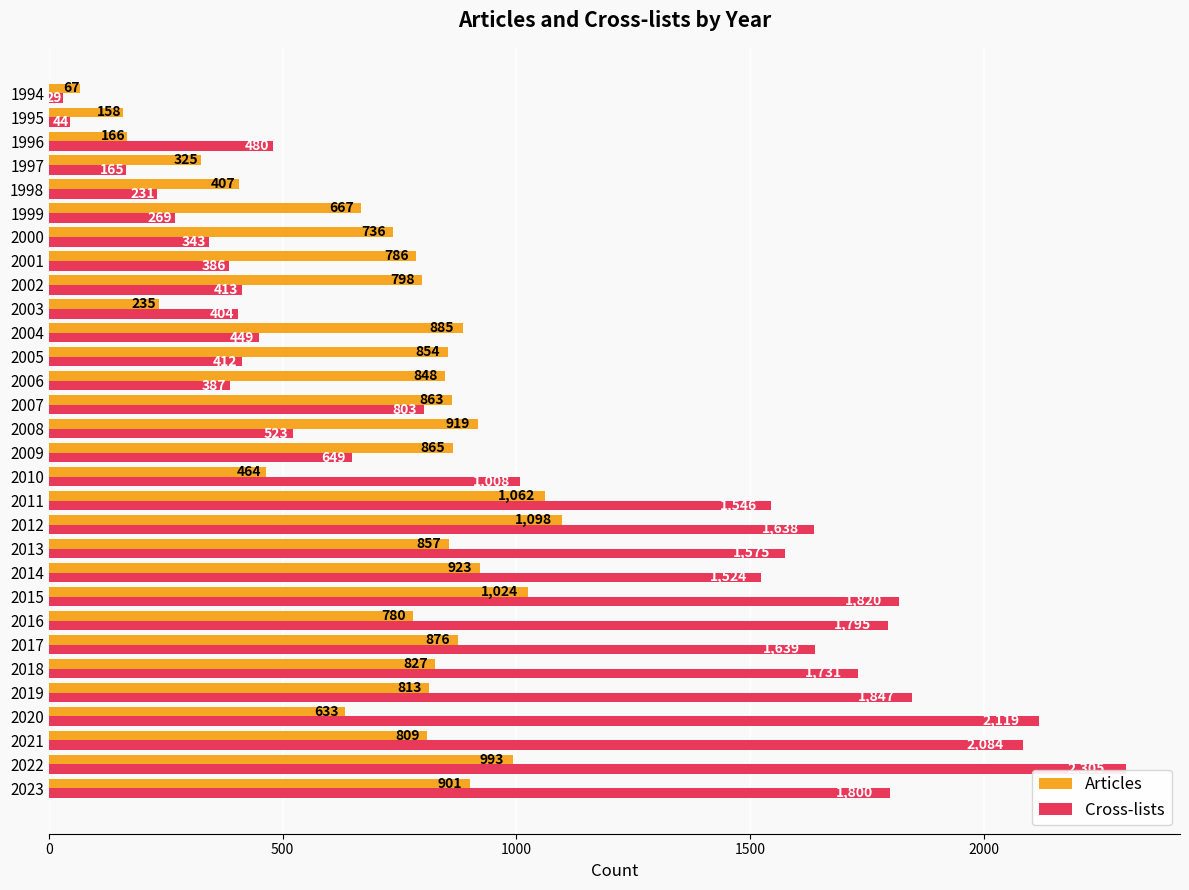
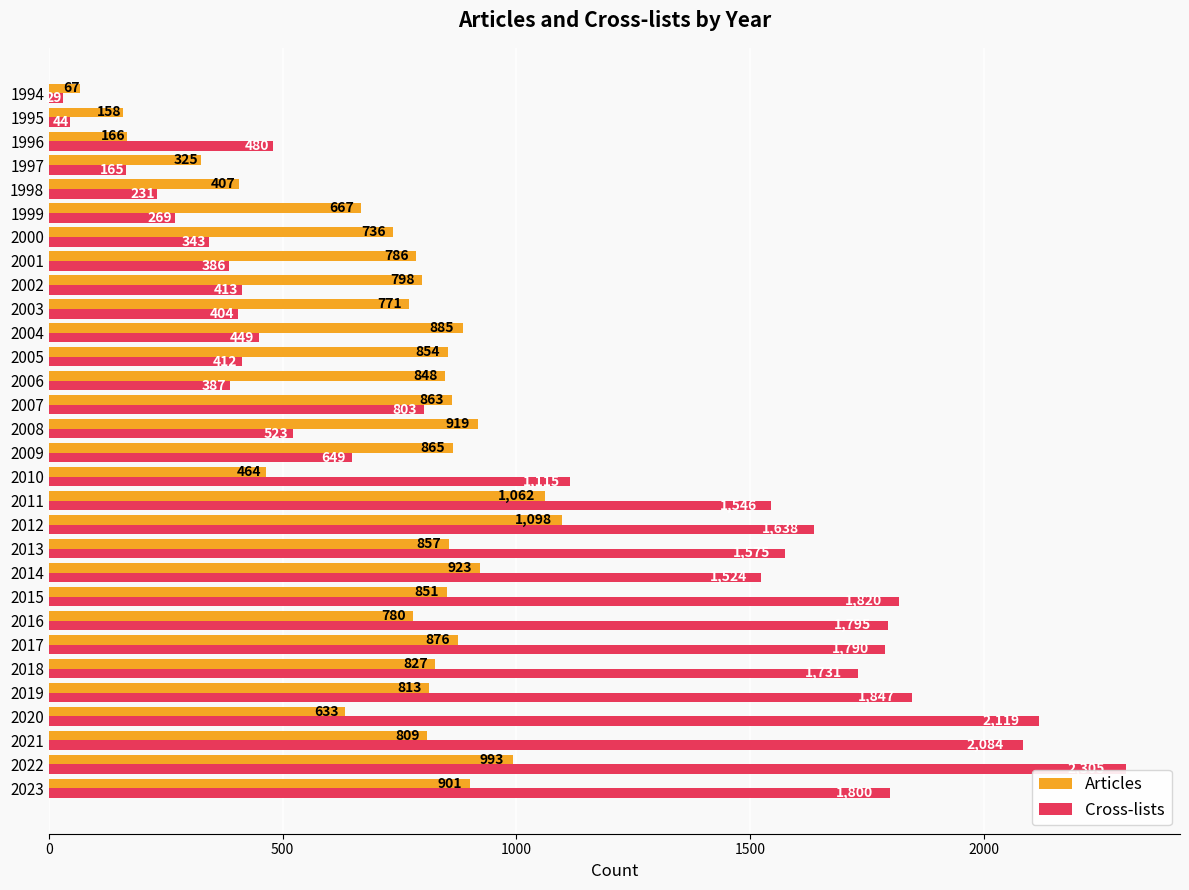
  {
    "Articles": {
      "1994": "67",
      "1995": "158",
      "1996": "166",
      "1997": "325",
      "1998": "407",
      "1999": "667",
      "2000": "736",
      "2001": "786",
      "2002": "798",
-     "2003": "235",
+     "2003": "771",
      "2004": "885",
      "2005": "854",
      "2006": "848",
      "2007": "863",
      "2008": "919",
      "2009": "865",
      "2010": "464",
      "2011": "1,062",
      "2012": "1,098",
      "2013": "857",
      "2014": "923",
-     "2015": "1,024",
+     "2015": "851",
      "2016": "780",
      "2017": "876",
      "2018": "827",
      "2019": "813",
      "2020": "633",
      "2021": "809",
      "2022": "993",
      "2023": "901"
    },
    "Cross-lists": {
      "1994": "29",
      "1995": "44",
      "1996": "480",
      "1997": "165",
      "1998": "231",
      "1999": "269",
      "2000": "343",
      "2001": "386",
      "2002": "413",
      "2003": "404",
      "2004": "449",
      "2005": "412",
      "2006": "387",
      "2007": "803",
      "2008": "523",
      "2009": "649",
-     "2010": "1010",
+     "2010": "1120",
      "2012": "1,638",
      "2013": "1,575",
      "2014": "1,524",
      "2015": "1,820",
      "2016": "1,795",
-     "2017": "1,639",
+     "2017": "1,790",
      "2018": "1,731",
      "2019": "1,847",
      "2020": "2,119",
      "2021": "2,084",
      "2023": "1,800"
    }
  }
